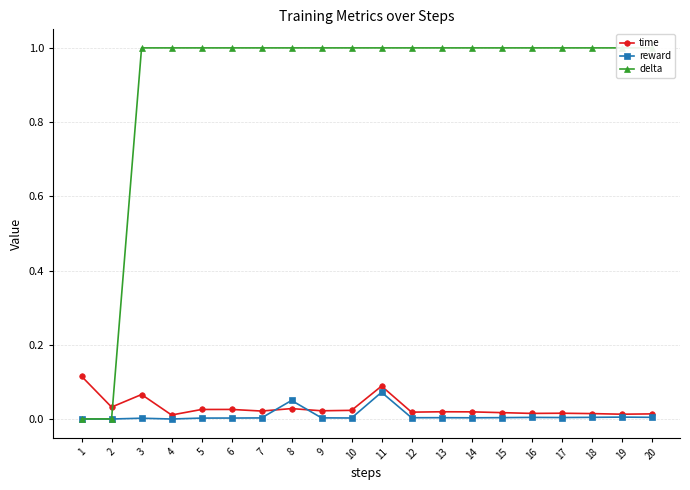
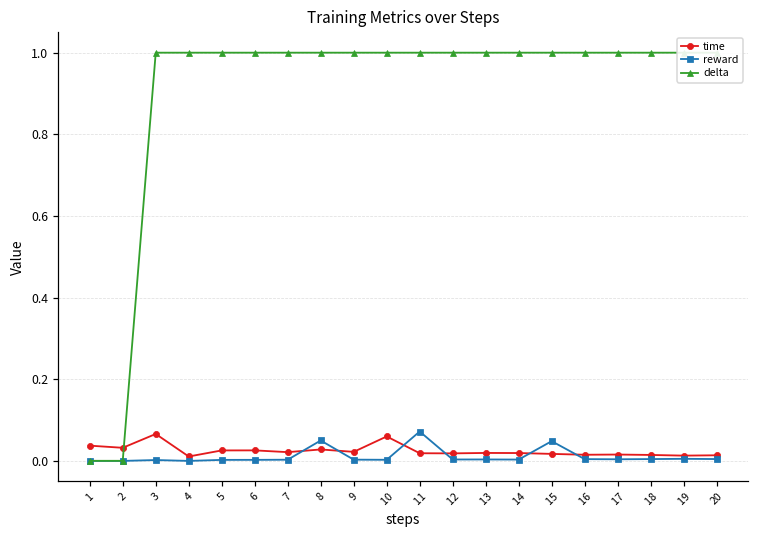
  {
    "time": {
-     "1": 0.12,
+     "1": 0.04,
      "2": 0.03,
      "3": 0.07,
      "4": 0.01,
      "5": 0.03,
      "6": 0.03,
      "7": 0.02,
      "8": 0.03,
      "9": 0.02,
-     "10": 0.02,
-     "11": 0.09,
+     "10": 0.06,
+     "11": 0.02,
      "12": 0.02,
      "13": 0.02,
      "14": 0.02,
      "15": 0.02,
      "16": 0.02,
      "17": 0.02,
      "18": 0.01,
      "19": 0.01,
      "20": 0.01
    },
    "reward": {
      "3": 0.00,
      "4": 0.00,
      "5": 0.00,
      "6": 0.00,
      "7": 0.00,
      "8": 0.05,
      "9": 0.00,
      "10": 0.00,
      "11": 0.07,
      "12": 0.00,
      "13": 0.00,
      "14": 0.00,
-     "15": 0.00,
+     "15": 0.05,
      "16": 0.00,
      "17": 0.00,
      "18": 0.00,
      "19": 0.01,
      "20": 0.00
    },
    "delta": {
      "3": 1.00,
      "4": 1.00,
      "5": 1.00,
      "6": 1.00,
      "7": 1.00,
      "8": 1.00,
      "9": 1.00,
      "10": 1.00,
      "11": 1.00,
      "12": 1.00,
      "13": 1.00,
      "14": 1.00,
      "15": 1.00,
      "16": 1.00,
      "17": 1.00,
      "18": 1.00
    }
  }
